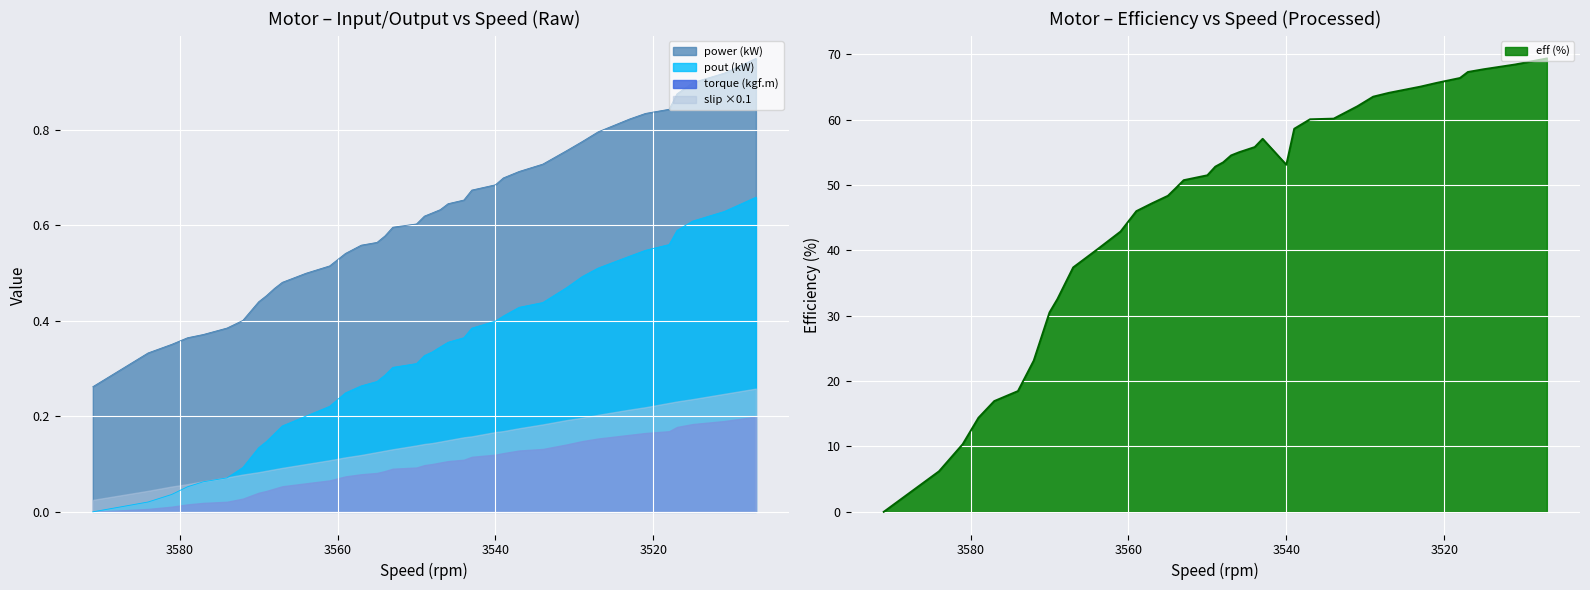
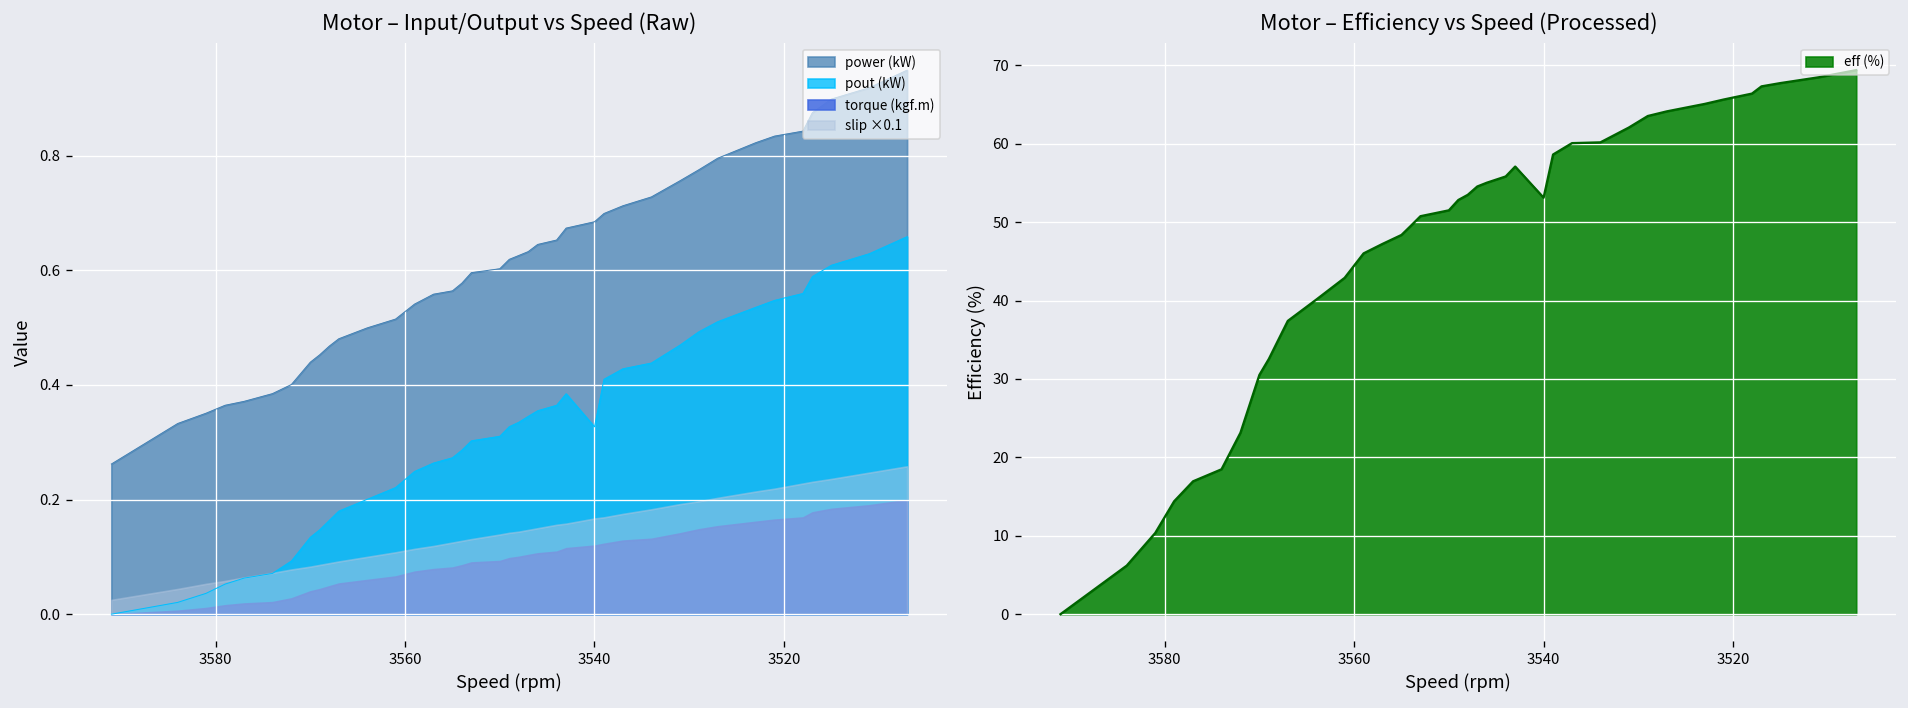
  {
    "Motor – Input/Output vs Speed (Raw)": {
      "pout (kW)": {
-       "3540": 0.40
+       "3540": 0.33
      },
      "slip ×0.1": {
        "3540": 0.17
      }
    },
    "Motor – Efficiency vs Speed (Processed)": {
      "3540": 53
    }
  }
